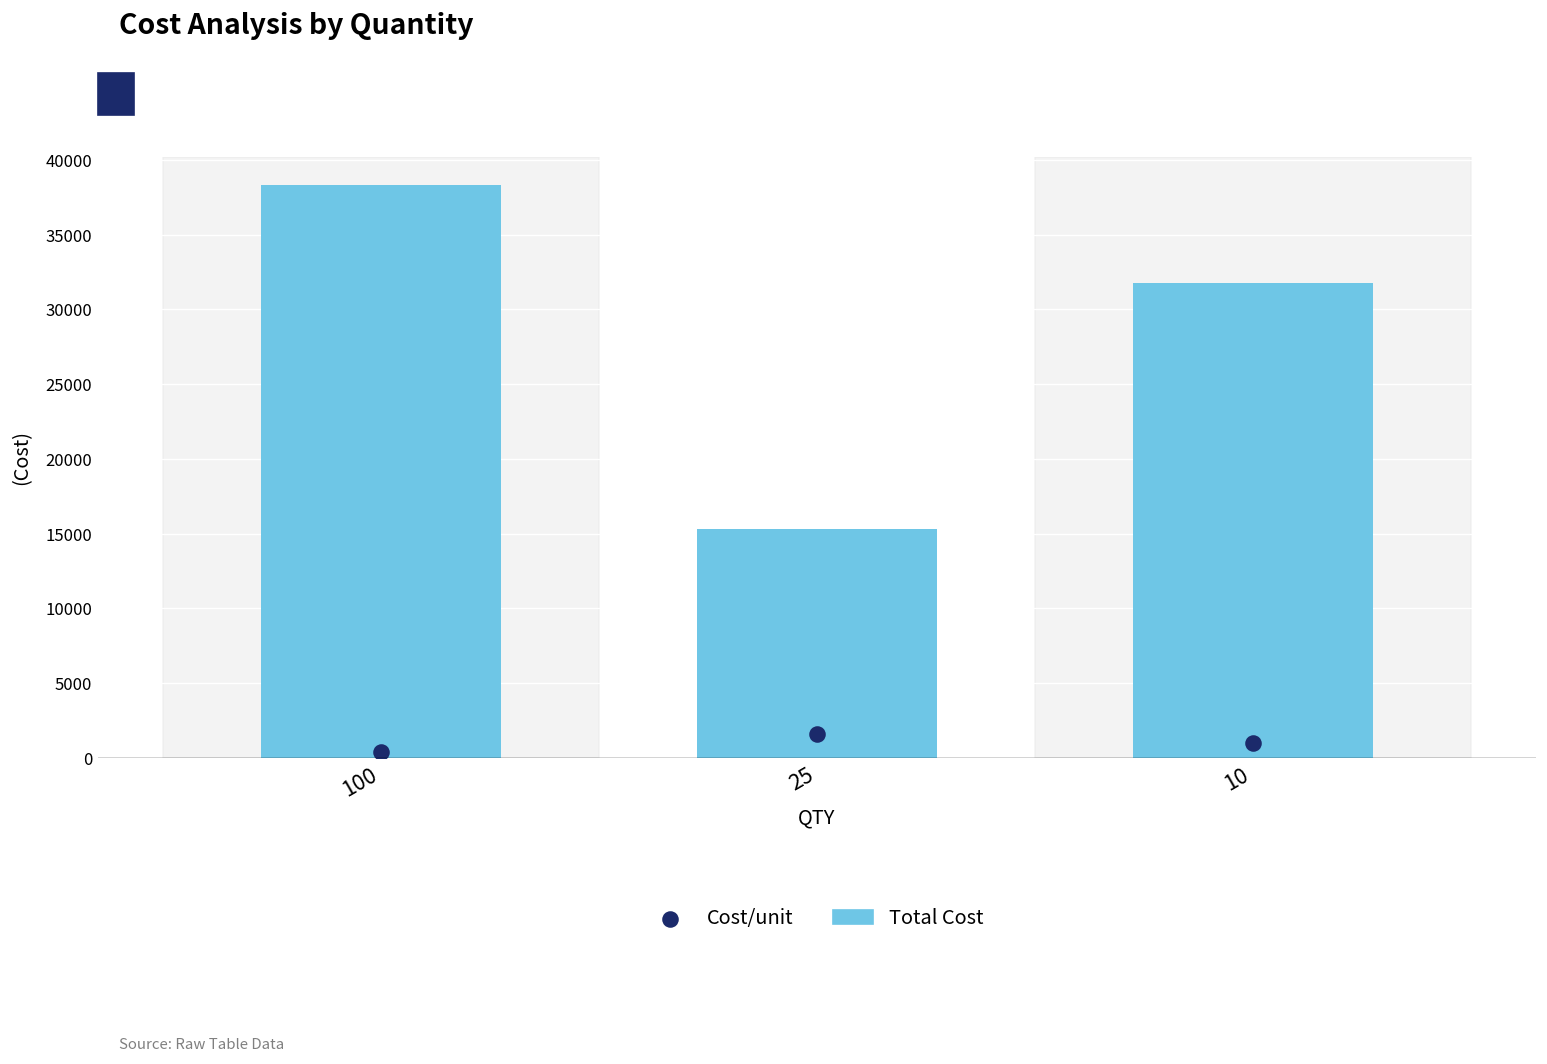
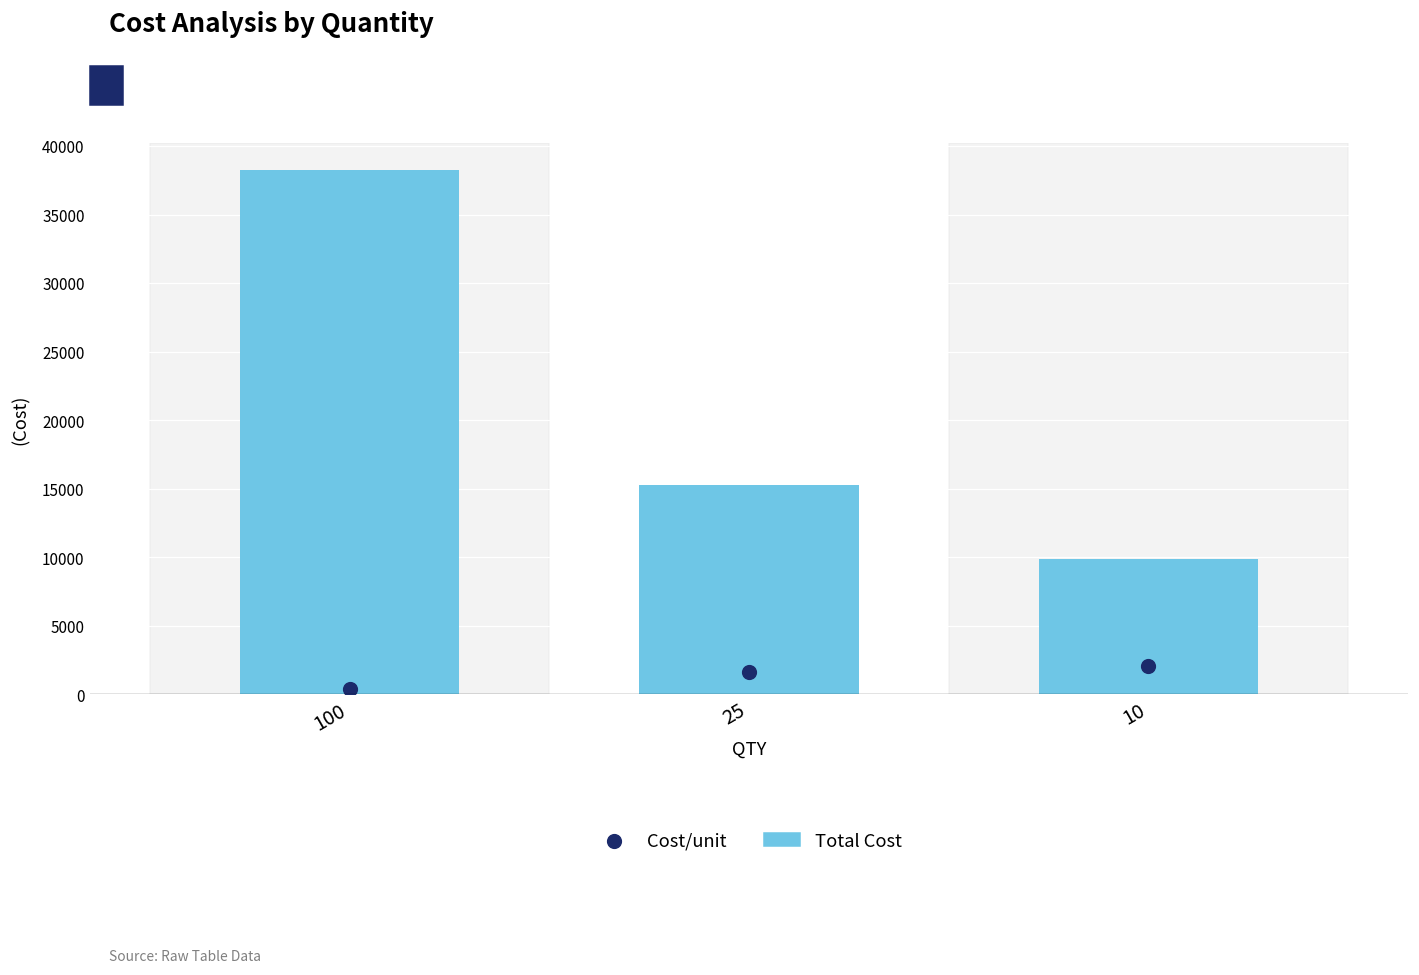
  {
    "Total Cost": {
      "100": 38300,
      "25": 15300,
-     "10": 31800
+     "10": 9900
    },
    "Cost/unit": {
-     "10": 1000
+     "10": 2100
    }
  }
